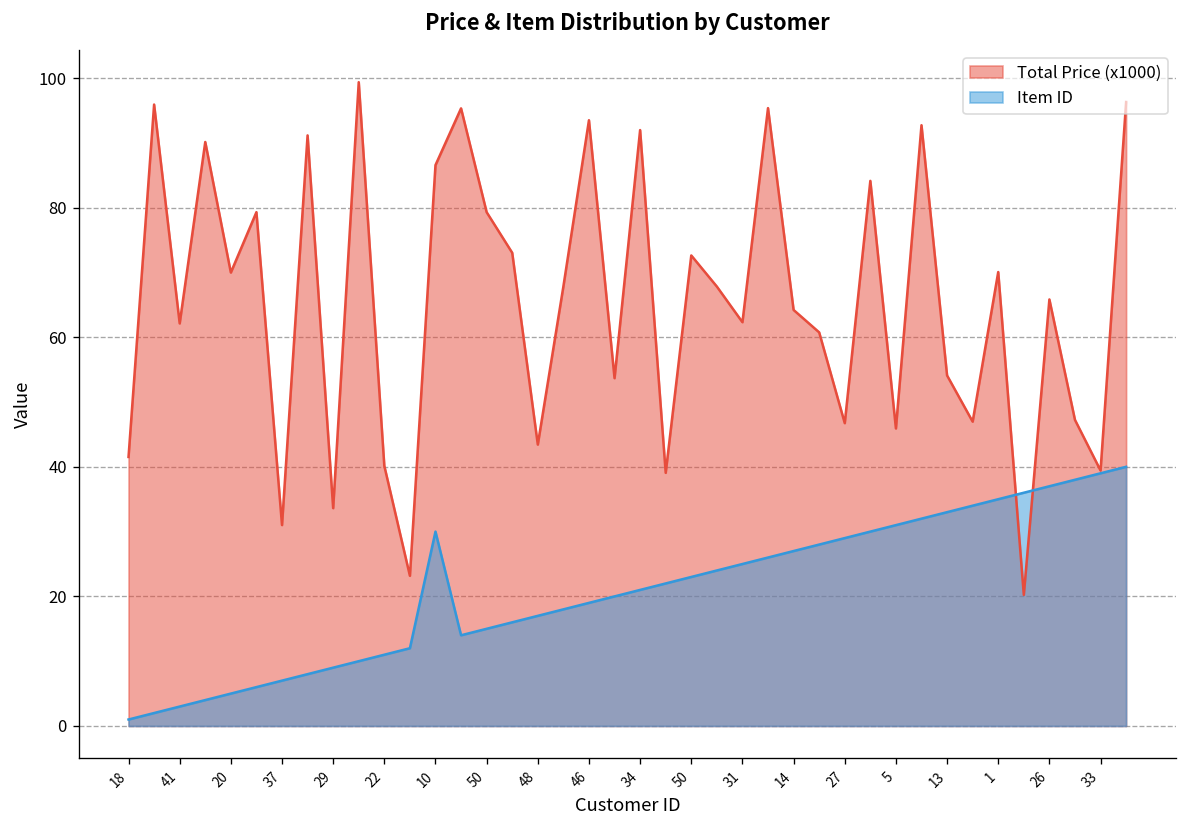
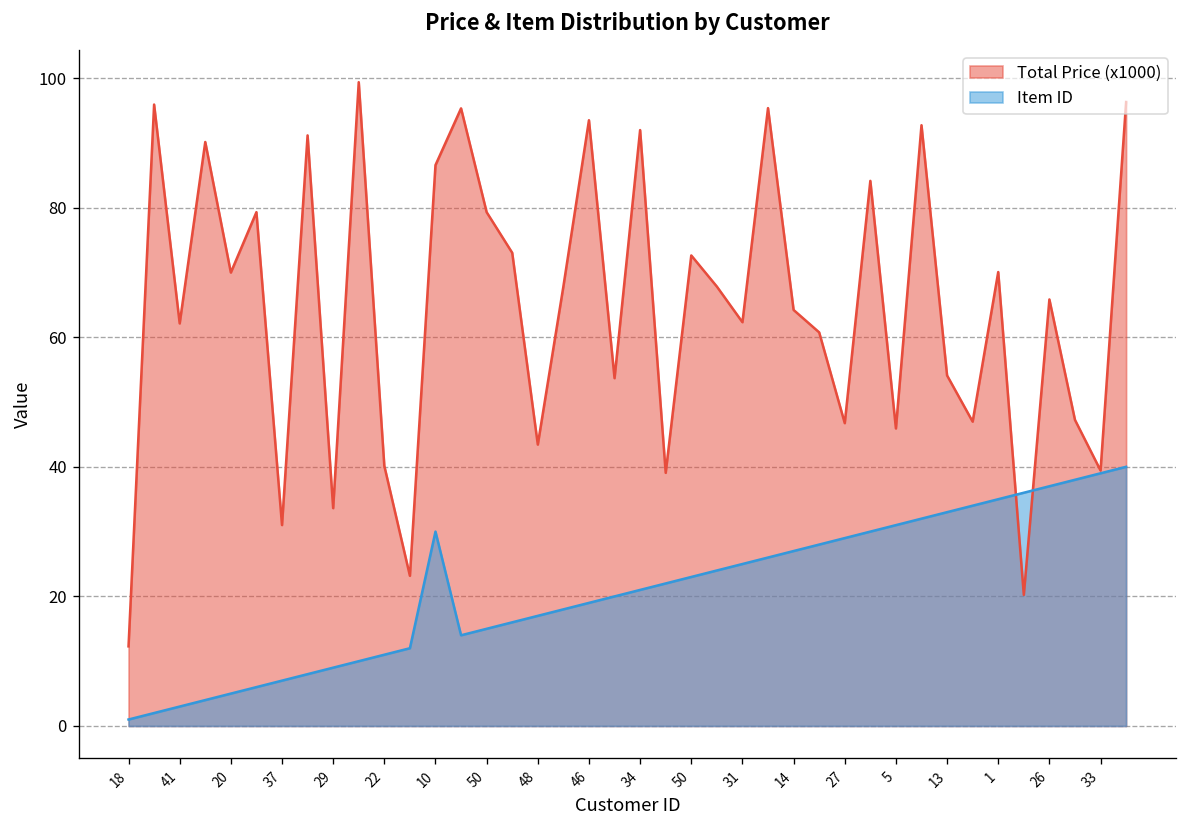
  {
    "Total Price (x1000)": {
-     "18": 42,
+     "18": 12,
      "41": 62,
      "20": 70,
      "22": 40,
      "10": 87,
      "48": 43,
      "46": 93,
      "34": 92,
      "14": 64,
      "26": 66
    },
    "Item ID": {
      "18": 1,
      "41": 3,
      "20": 5,
      "22": 11,
      "10": 30,
      "48": 17,
      "46": 19,
      "34": 21,
      "14": 27,
      "26": 37
    }
  }
